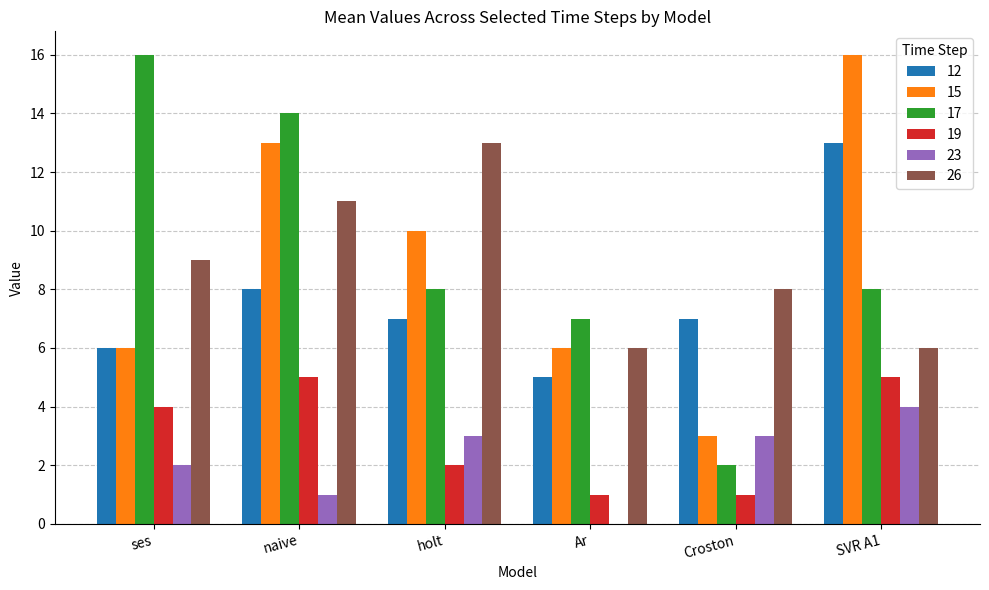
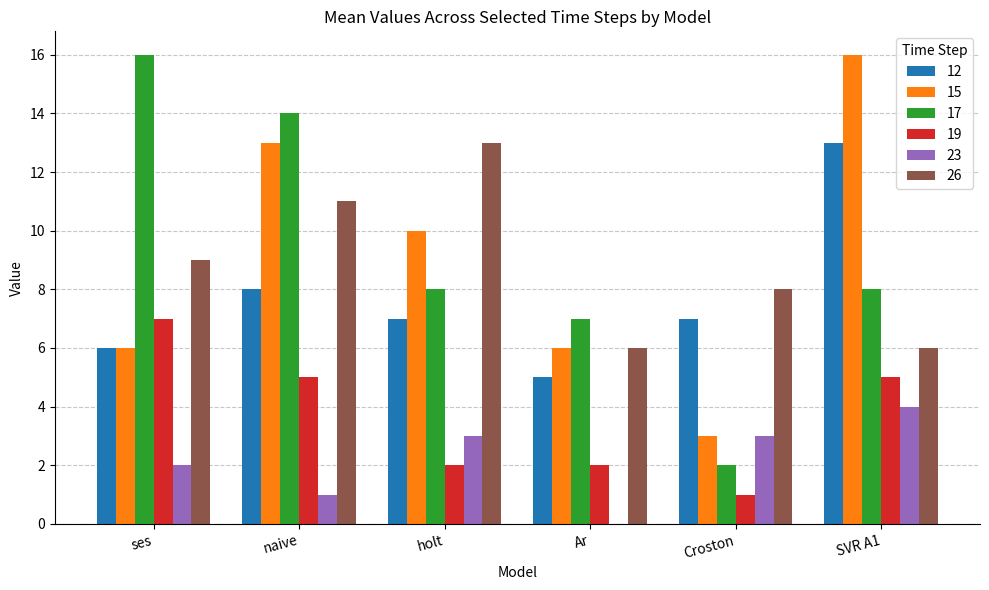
  {
    "12": {
      "ses": 6,
      "naive": 8,
      "holt": 7,
      "Ar": 5,
      "Croston": 7,
      "SVR A1": 13
    },
    "15": {
      "ses": 6,
      "naive": 13,
      "holt": 10,
      "Ar": 6,
      "Croston": 3,
      "SVR A1": 16
    },
    "17": {
      "ses": 16,
      "naive": 14,
      "holt": 8,
      "Ar": 7,
      "Croston": 2,
      "SVR A1": 8
    },
    "19": {
-     "ses": 4,
+     "ses": 7,
      "naive": 5,
      "holt": 2,
-     "Ar": 1,
+     "Ar": 2,
      "Croston": 1,
      "SVR A1": 5
    },
    "23": {
      "ses": 2,
      "naive": 1,
      "holt": 3,
      "Ar": 0,
      "Croston": 3,
      "SVR A1": 4
    },
    "26": {
      "ses": 9,
      "naive": 11,
      "holt": 13,
      "Ar": 6,
      "Croston": 8,
      "SVR A1": 6
    }
  }
